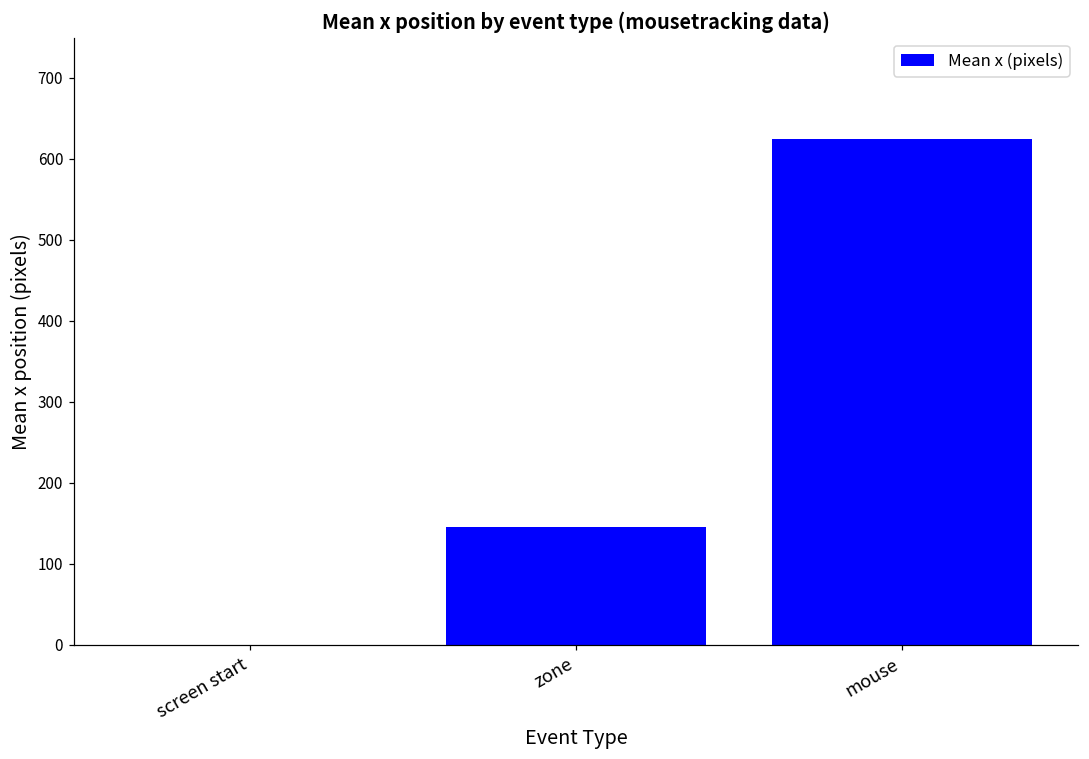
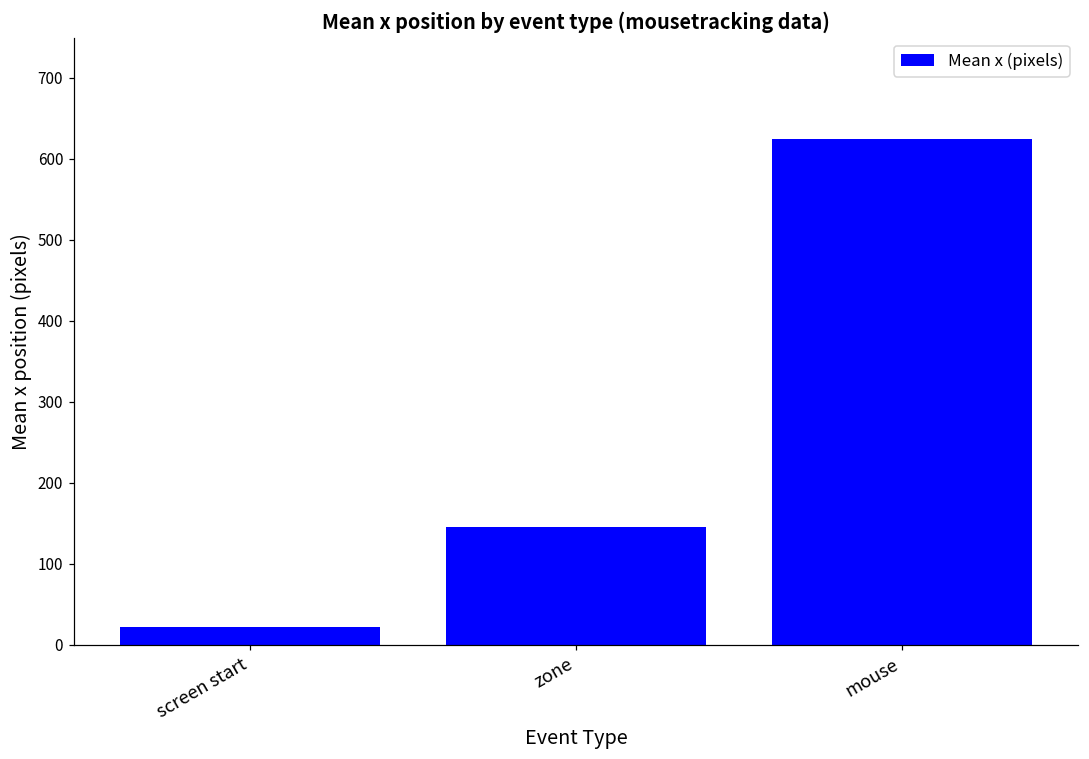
  {
-   "screen start": 0,
+   "screen start": 20,
    "zone": 150,
    "mouse": 620
  }
